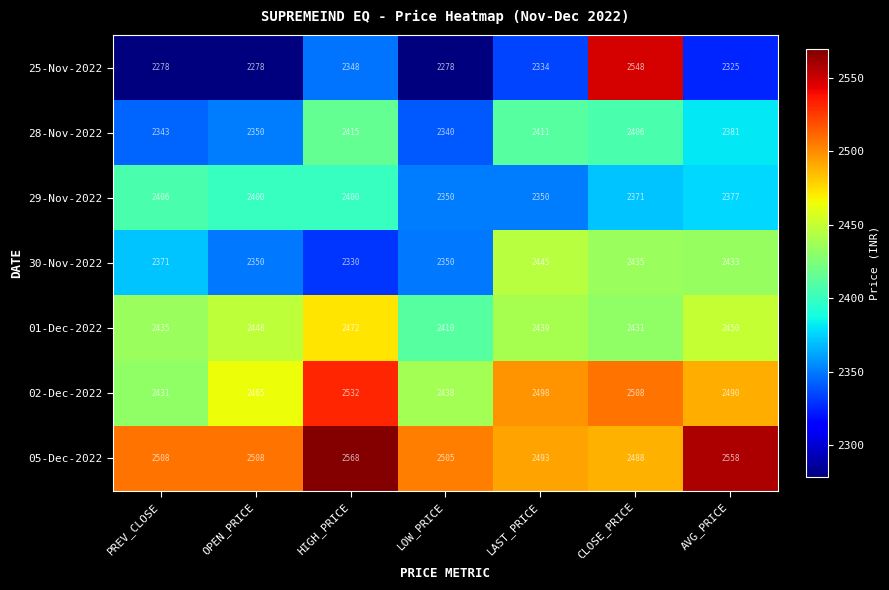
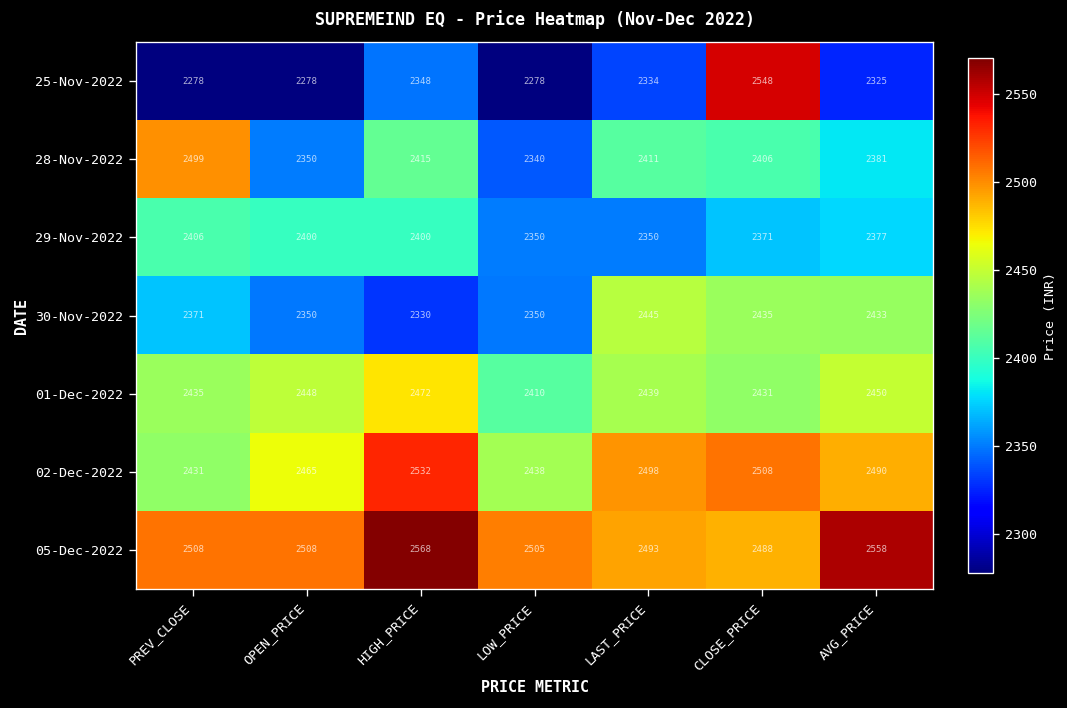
  {
    "25-Nov-2022": {
      "PREV_CLOSE": 2278,
      "OPEN_PRICE": 2278,
      "HIGH_PRICE": 2348,
      "LOW_PRICE": 2278,
      "LAST_PRICE": 2334,
      "CLOSE_PRICE": 2548,
      "AVG_PRICE": 2325
    },
    "28-Nov-2022": {
-     "PREV_CLOSE": 2343,
+     "PREV_CLOSE": 2499,
      "OPEN_PRICE": 2350,
      "HIGH_PRICE": 2415,
      "LOW_PRICE": 2340,
      "LAST_PRICE": 2411,
      "CLOSE_PRICE": 2406,
      "AVG_PRICE": 2381
    },
    "29-Nov-2022": {
      "PREV_CLOSE": 2406,
      "OPEN_PRICE": 2400,
      "HIGH_PRICE": 2400,
      "LOW_PRICE": 2350,
      "LAST_PRICE": 2350,
      "CLOSE_PRICE": 2371,
      "AVG_PRICE": 2377
    },
    "30-Nov-2022": {
      "PREV_CLOSE": 2371,
      "OPEN_PRICE": 2350,
      "HIGH_PRICE": 2330,
      "LOW_PRICE": 2350,
      "LAST_PRICE": 2445,
      "CLOSE_PRICE": 2435,
      "AVG_PRICE": 2433
    },
    "01-Dec-2022": {
      "PREV_CLOSE": 2435,
      "OPEN_PRICE": 2448,
      "HIGH_PRICE": 2472,
      "LOW_PRICE": 2410,
      "LAST_PRICE": 2439,
      "CLOSE_PRICE": 2431,
      "AVG_PRICE": 2450
    },
    "02-Dec-2022": {
      "PREV_CLOSE": 2431,
      "OPEN_PRICE": 2465,
      "HIGH_PRICE": 2532,
      "LOW_PRICE": 2438,
      "LAST_PRICE": 2498,
      "CLOSE_PRICE": 2508,
      "AVG_PRICE": 2490
    },
    "05-Dec-2022": {
      "PREV_CLOSE": 2508,
      "OPEN_PRICE": 2508,
      "HIGH_PRICE": 2568,
      "LOW_PRICE": 2505,
      "LAST_PRICE": 2493,
      "CLOSE_PRICE": 2488,
      "AVG_PRICE": 2558
    }
  }
